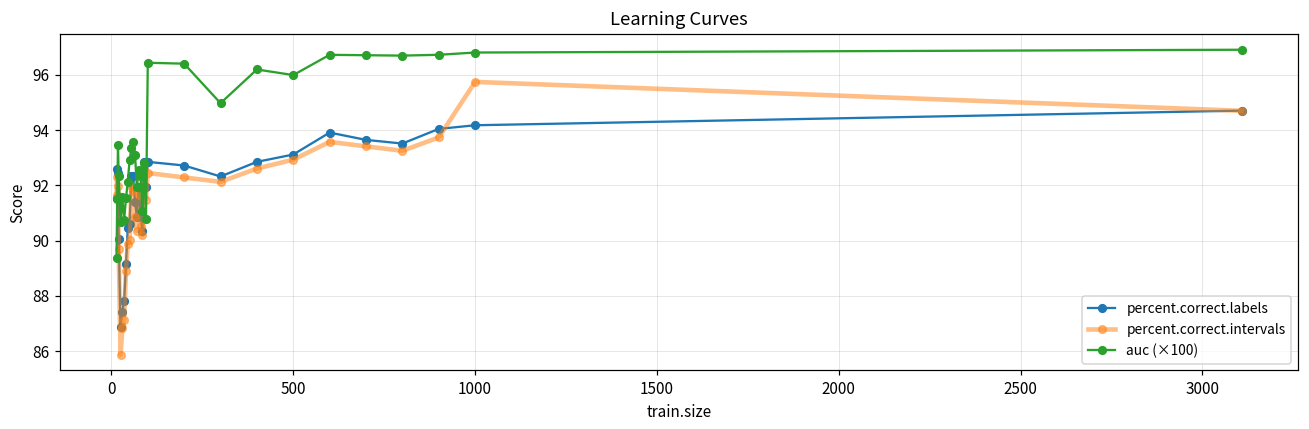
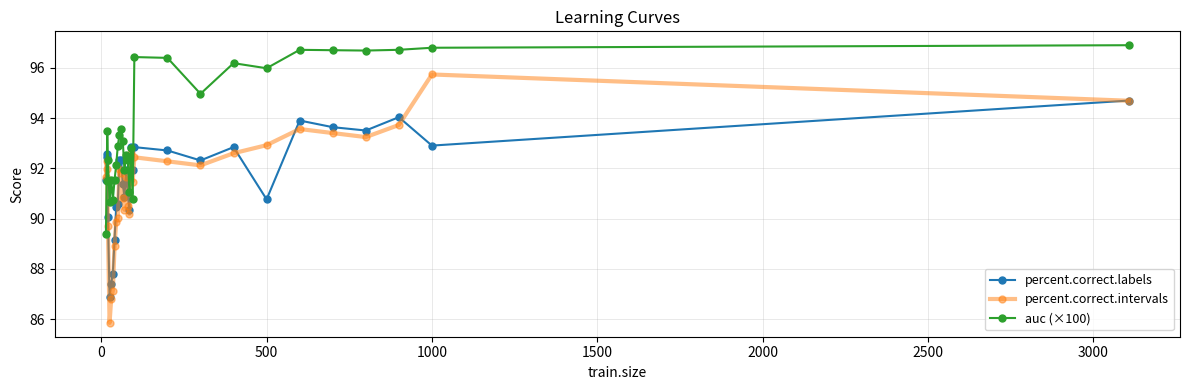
  {
    "percent.correct.labels": {
-     "500": 93.1,
-     "1000": 94.2
+     "500": 90.8,
+     "1000": 92.9
    },
    "percent.correct.intervals": {
      "500": 92.9,
      "1000": 95.7
    },
    "auc (×100)": {
      "500": 96.0,
      "1000": 96.8
    }
  }
